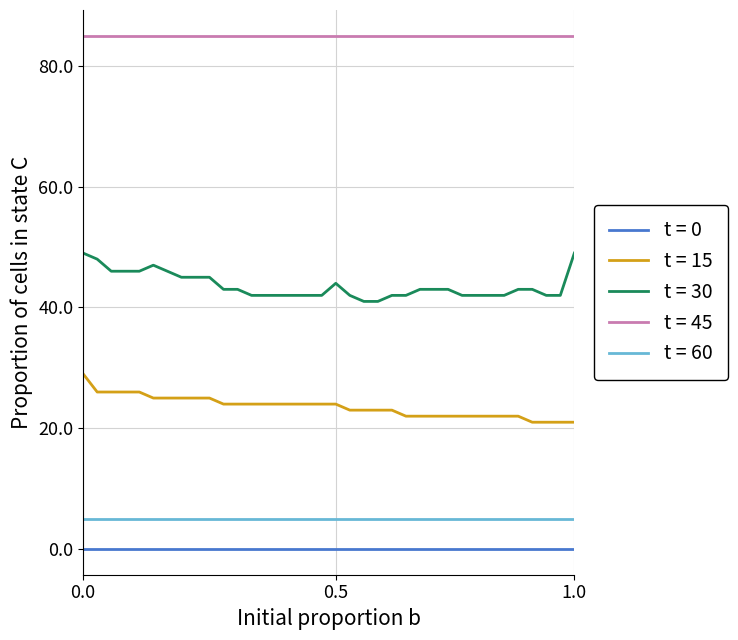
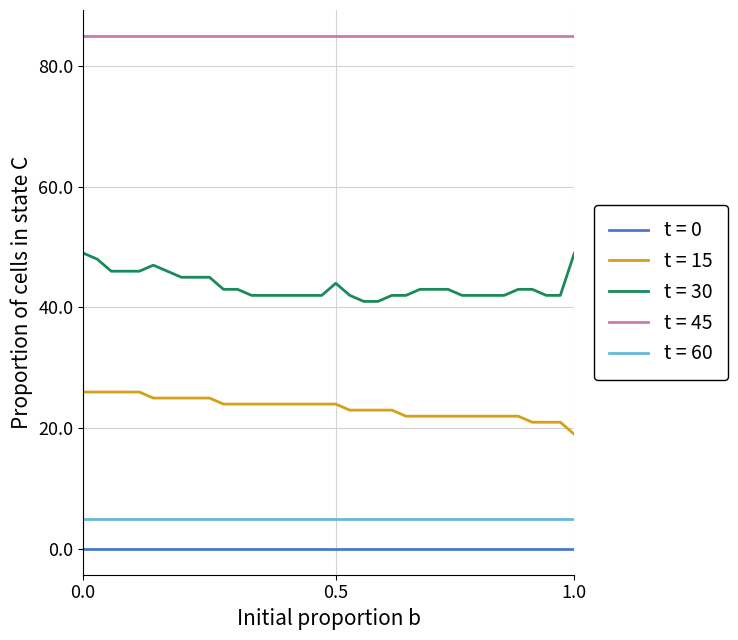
  {
    "t = 0": {
      "0.0": 0,
      "0.5": 0,
      "1.0": 0
    },
    "t = 15": {
-     "0.0": 29,
+     "0.0": 26,
      "0.5": 24,
-     "1.0": 21
+     "1.0": 19
    },
    "t = 30": {
      "0.0": 49,
      "0.5": 44,
      "1.0": 49
    },
    "t = 45": {
      "0.0": 85,
      "0.5": 85,
      "1.0": 85
    },
    "t = 60": {
      "0.0": 5,
      "0.5": 5,
      "1.0": 5
    }
  }
